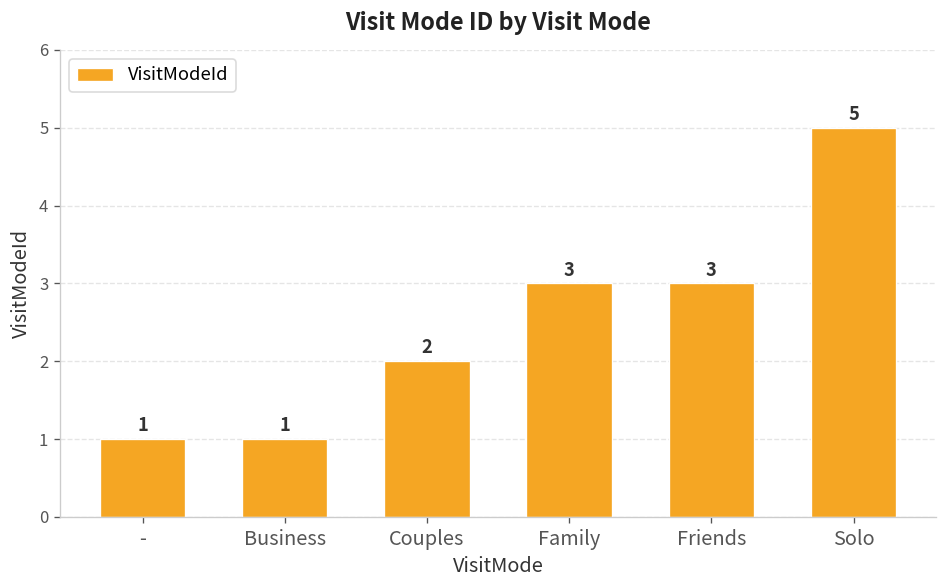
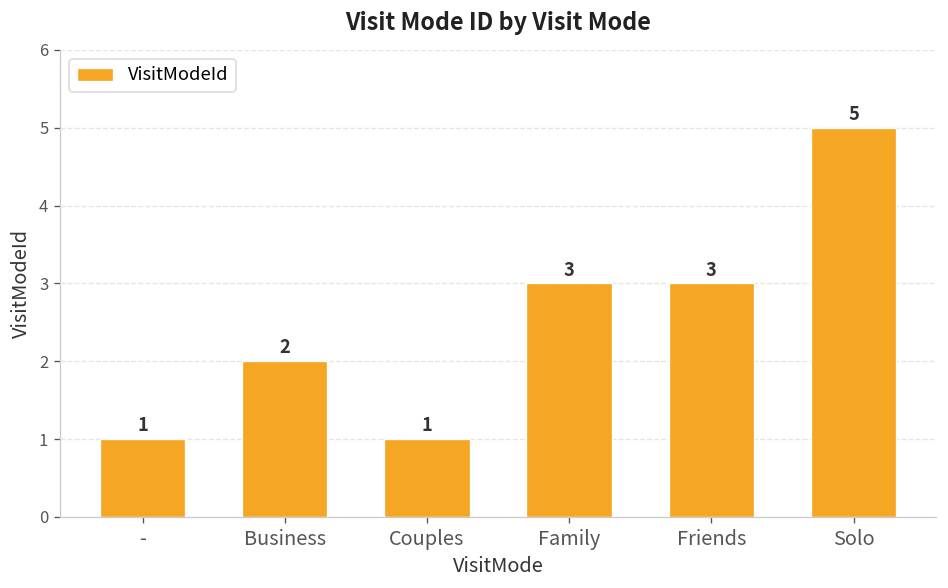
  {
    "-": 1,
-   "Business": 1,
-   "Couples": 2,
+   "Business": 2,
+   "Couples": 1,
    "Family": 3,
    "Friends": 3,
    "Solo": 5
  }
